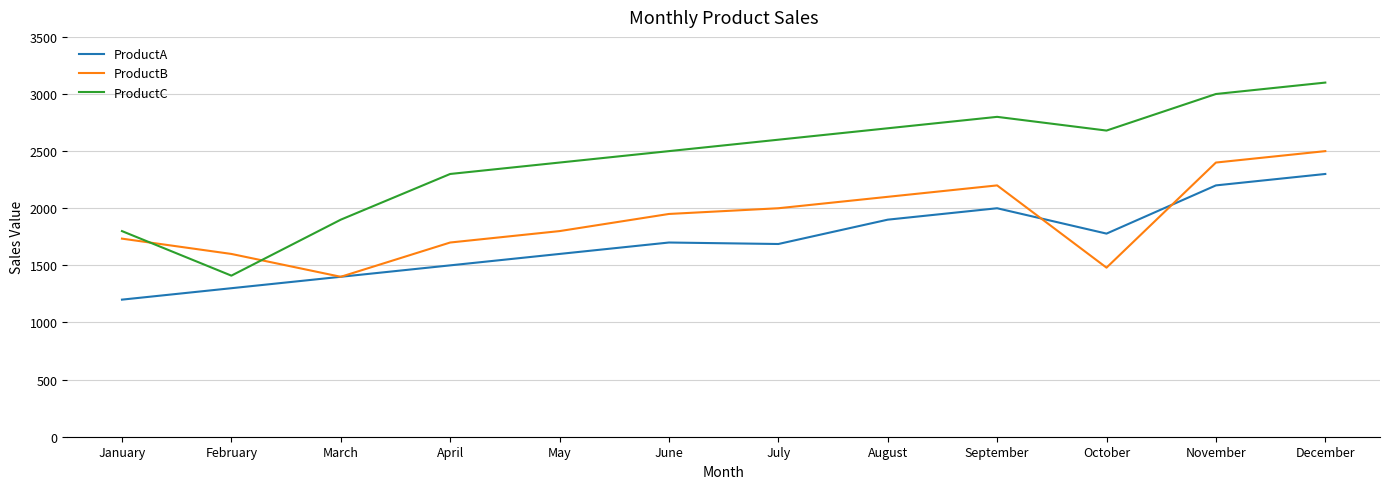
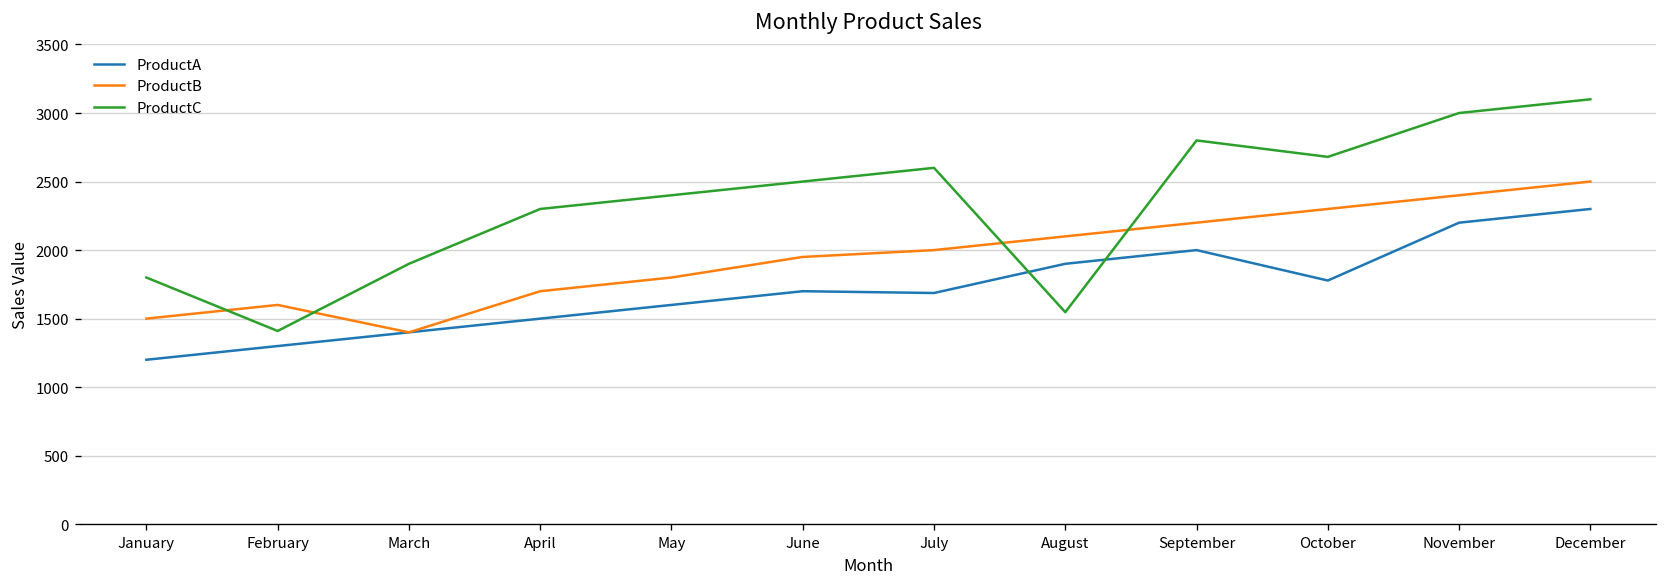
  {
    "ProductA": {
      "January": 1200,
      "February": 1300,
      "April": 1500,
      "May": 1600,
      "June": 1700,
      "July": 1690,
      "August": 1900,
      "September": 2000,
      "October": 1780,
      "November": 2200,
      "December": 2300
    },
    "ProductB": {
-     "January": 1730,
+     "January": 1500,
      "February": 1600,
      "April": 1700,
      "May": 1800,
      "June": 1950,
      "July": 2000,
      "August": 2100,
      "September": 2200,
-     "October": 1480,
+     "October": 2300,
      "November": 2400,
      "December": 2500
    },
    "ProductC": {
      "January": 1800,
      "February": 1410,
      "March": 1900,
      "April": 2300,
      "May": 2400,
      "June": 2500,
      "July": 2600,
-     "August": 2700,
+     "August": 1550,
      "September": 2800,
      "October": 2680,
      "November": 3000,
      "December": 3100
    }
  }
